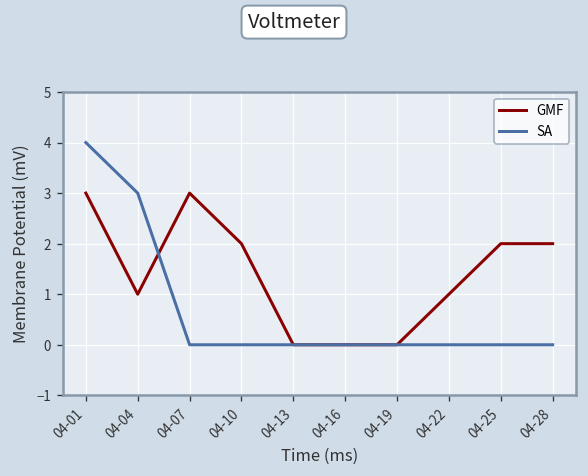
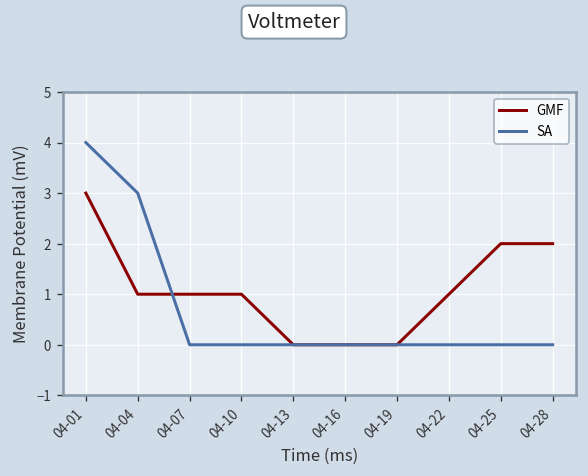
  {
    "GMF": {
      "04-01": 3,
      "04-04": 1,
-     "04-07": 3,
-     "04-10": 2,
+     "04-07": 1,
+     "04-10": 1,
      "04-22": 1,
      "04-25": 2,
      "04-28": 2
    },
    "SA": {
      "04-01": 4,
      "04-04": 3,
      "04-07": 0,
      "04-10": 0,
      "04-22": 0,
      "04-25": 0,
      "04-28": 0
    }
  }
